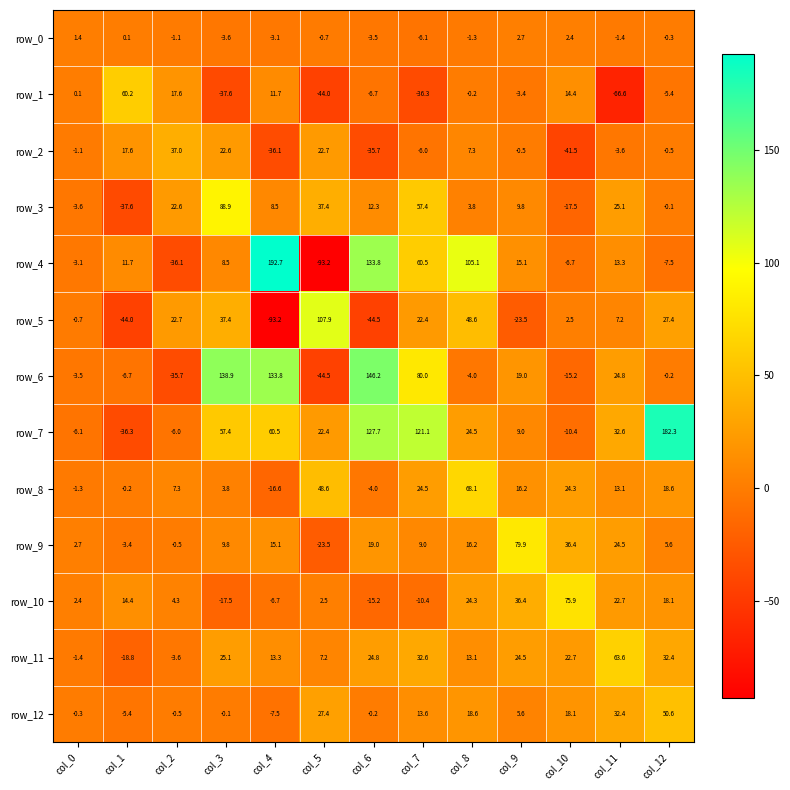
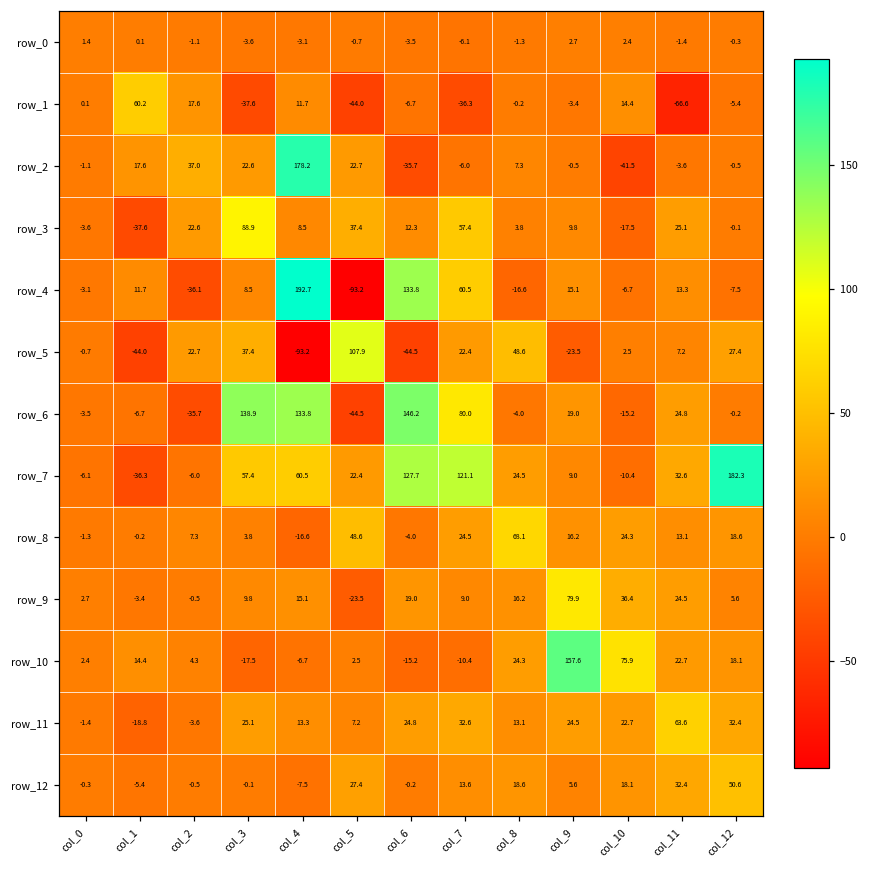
  {
    "row_0": {
      "col_0": 1.4,
      "col_1": 0.1,
      "col_2": -1.1,
      "col_3": -3.6,
      "col_4": -3.1,
      "col_5": -0.7,
      "col_6": -3.5,
      "col_7": -6.1,
      "col_8": -1.3,
      "col_9": 2.7,
      "col_10": 2.4,
      "col_11": -1.4,
      "col_12": -0.3
    },
    "row_1": {
      "col_0": 0.1,
      "col_1": 60.2,
      "col_2": 17.6,
      "col_3": -37.6,
      "col_4": 11.7,
      "col_5": -44.0,
      "col_6": -6.7,
      "col_7": -36.3,
      "col_8": -0.2,
      "col_9": -3.4,
      "col_10": 14.4,
      "col_11": -66.6,
      "col_12": -5.4
    },
    "row_2": {
      "col_0": -1.1,
      "col_1": 17.6,
      "col_2": 37.0,
      "col_3": 22.6,
-     "col_4": -36.1,
+     "col_4": 178.2,
      "col_5": 22.7,
      "col_6": -35.7,
      "col_7": -6.0,
      "col_8": 7.3,
      "col_9": -0.5,
      "col_10": -41.5,
      "col_11": -3.6,
      "col_12": -0.5
    },
    "row_3": {
      "col_0": -3.6,
      "col_1": -37.6,
      "col_2": 22.6,
      "col_3": 88.9,
      "col_4": 8.5,
      "col_5": 37.4,
      "col_6": 12.3,
      "col_7": 57.4,
      "col_8": 3.8,
      "col_9": 9.8,
      "col_10": -17.5,
      "col_11": 25.1,
      "col_12": -0.1
    },
    "row_4": {
      "col_0": -3.1,
      "col_1": 11.7,
      "col_2": -36.1,
      "col_3": 8.5,
      "col_4": 192.7,
      "col_5": -93.2,
      "col_6": 133.8,
      "col_7": 60.5,
-     "col_8": 105.1,
+     "col_8": -16.6,
      "col_9": 15.1,
      "col_10": -6.7,
      "col_11": 13.3,
      "col_12": -7.5
    },
    "row_5": {
      "col_0": -0.7,
      "col_1": -44.0,
      "col_2": 22.7,
      "col_3": 37.4,
      "col_4": -93.2,
      "col_5": 107.9,
      "col_6": -44.5,
      "col_7": 22.4,
      "col_8": 48.6,
      "col_9": -23.5,
      "col_10": 2.5,
      "col_11": 7.2,
      "col_12": 27.4
    },
    "row_6": {
      "col_0": -3.5,
      "col_1": -6.7,
      "col_2": -35.7,
      "col_3": 138.9,
      "col_4": 133.8,
      "col_5": -44.5,
      "col_6": 146.2,
      "col_7": 80.0,
      "col_8": -4.0,
      "col_9": 19.0,
      "col_10": -15.2,
      "col_11": 24.8,
      "col_12": -0.2
    },
    "row_7": {
      "col_0": -6.1,
      "col_1": -36.3,
      "col_2": -6.0,
      "col_3": 57.4,
      "col_4": 60.5,
      "col_5": 22.4,
      "col_6": 127.7,
      "col_7": 121.1,
      "col_8": 24.5,
      "col_9": 9.0,
      "col_10": -10.4,
      "col_11": 32.6,
      "col_12": 182.3
    },
    "row_8": {
      "col_0": -1.3,
      "col_1": -0.2,
      "col_2": 7.3,
      "col_3": 3.8,
      "col_4": -16.6,
      "col_5": 48.6,
      "col_6": -4.0,
      "col_7": 24.5,
      "col_8": 68.1,
      "col_9": 16.2,
      "col_10": 24.3,
      "col_11": 13.1,
      "col_12": 18.6
    },
    "row_9": {
      "col_0": 2.7,
      "col_1": -3.4,
      "col_2": -0.5,
      "col_3": 9.8,
      "col_4": 15.1,
      "col_5": -23.5,
      "col_6": 19.0,
      "col_7": 9.0,
      "col_8": 16.2,
      "col_9": 79.9,
      "col_10": 36.4,
      "col_11": 24.5,
      "col_12": 5.6
    },
    "row_10": {
      "col_0": 2.4,
      "col_1": 14.4,
      "col_2": 4.3,
      "col_3": -17.5,
      "col_4": -6.7,
      "col_5": 2.5,
      "col_6": -15.2,
      "col_7": -10.4,
      "col_8": 24.3,
-     "col_9": 36.4,
+     "col_9": 157.6,
      "col_10": 75.9,
      "col_11": 22.7,
      "col_12": 18.1
    },
    "row_11": {
      "col_0": -1.4,
      "col_1": -18.8,
      "col_2": -3.6,
      "col_3": 25.1,
      "col_4": 13.3,
      "col_5": 7.2,
      "col_6": 24.8,
      "col_7": 32.6,
      "col_8": 13.1,
      "col_9": 24.5,
      "col_10": 22.7,
      "col_11": 63.6,
      "col_12": 32.4
    },
    "row_12": {
      "col_0": -0.3,
      "col_1": -5.4,
      "col_2": -0.5,
      "col_3": -0.1,
      "col_4": -7.5,
      "col_5": 27.4,
      "col_6": -0.2,
      "col_7": 13.6,
      "col_8": 18.6,
      "col_9": 5.6,
      "col_10": 18.1,
      "col_11": 32.4,
      "col_12": 50.6
    }
  }
